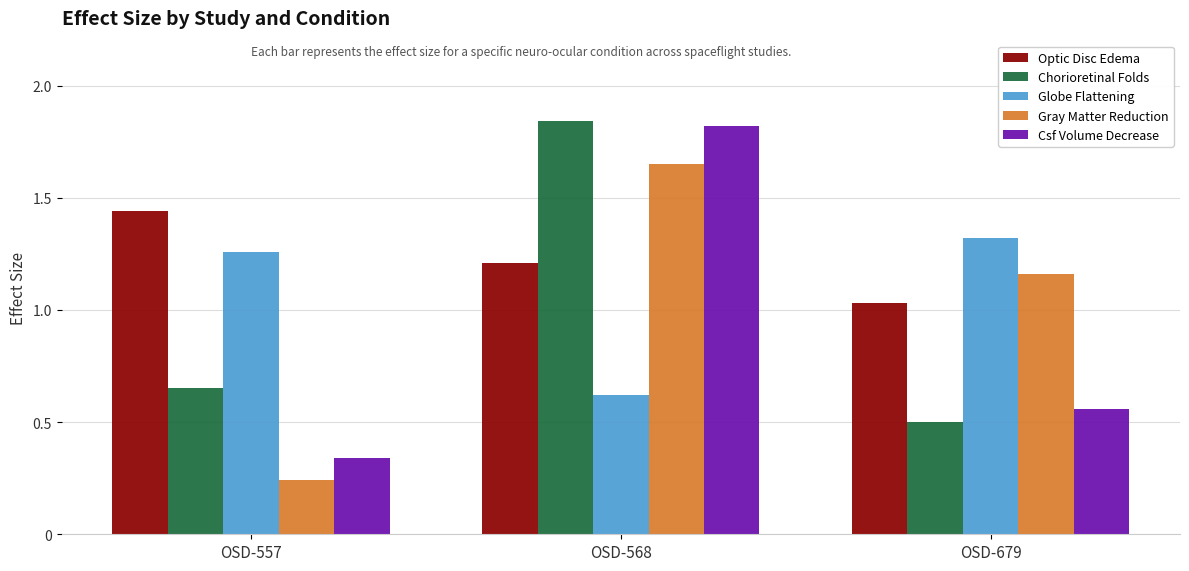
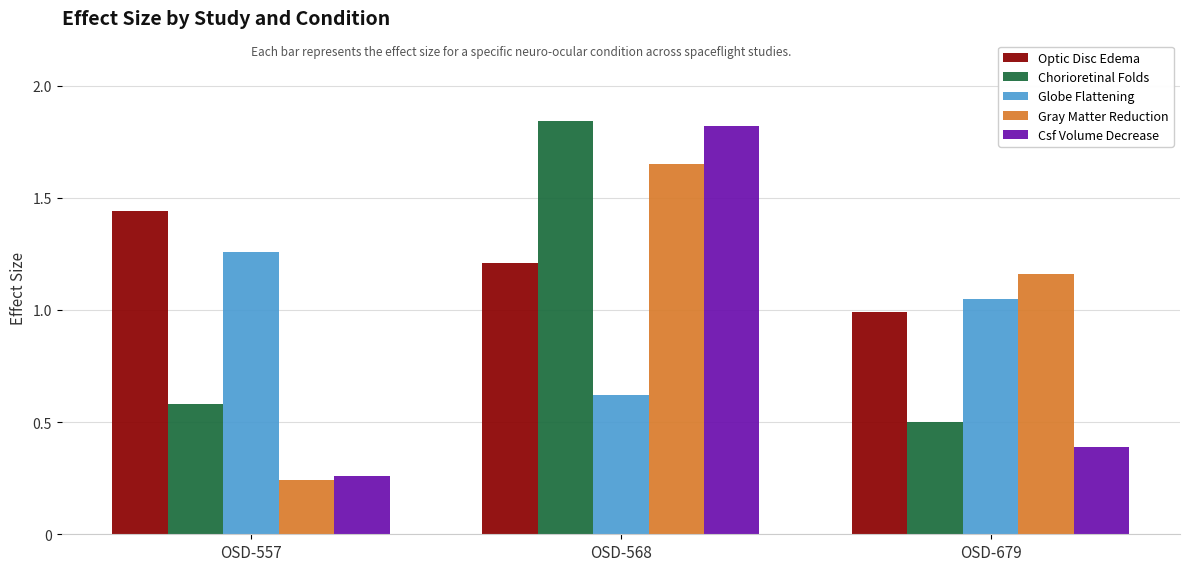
  {
    "Optic Disc Edema": {
      "OSD-557": 1.44,
      "OSD-568": 1.21,
-     "OSD-679": 1.03
+     "OSD-679": 0.99
    },
    "Chorioretinal Folds": {
-     "OSD-557": 0.65,
+     "OSD-557": 0.58,
      "OSD-568": 1.84,
      "OSD-679": 0.50
    },
    "Globe Flattening": {
      "OSD-557": 1.26,
      "OSD-568": 0.62,
-     "OSD-679": 1.32
+     "OSD-679": 1.05
    },
    "Gray Matter Reduction": {
      "OSD-557": 0.24,
      "OSD-568": 1.65,
      "OSD-679": 1.16
    },
    "Csf Volume Decrease": {
-     "OSD-557": 0.34,
+     "OSD-557": 0.26,
      "OSD-568": 1.82,
-     "OSD-679": 0.56
+     "OSD-679": 0.39
    }
  }
